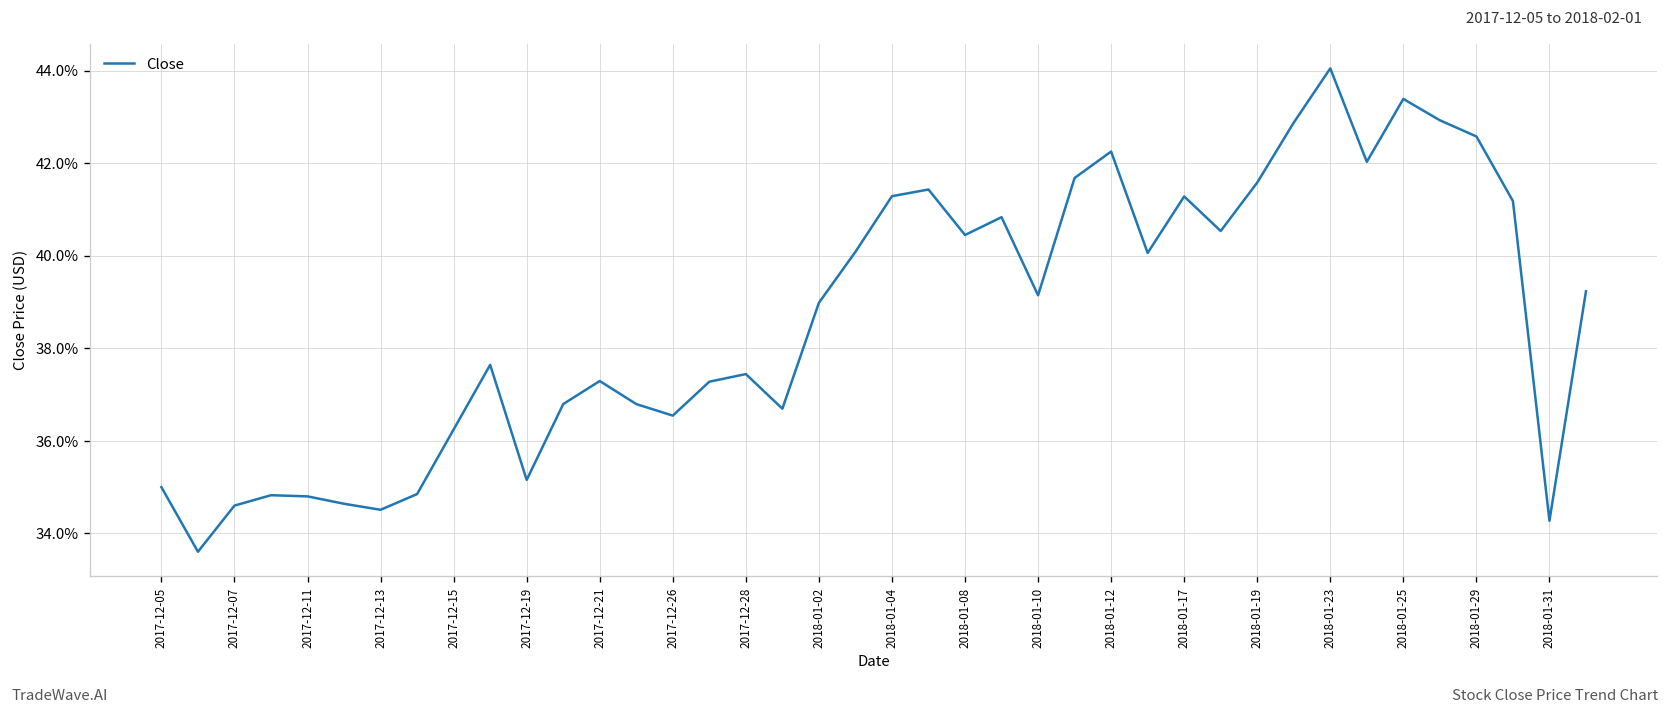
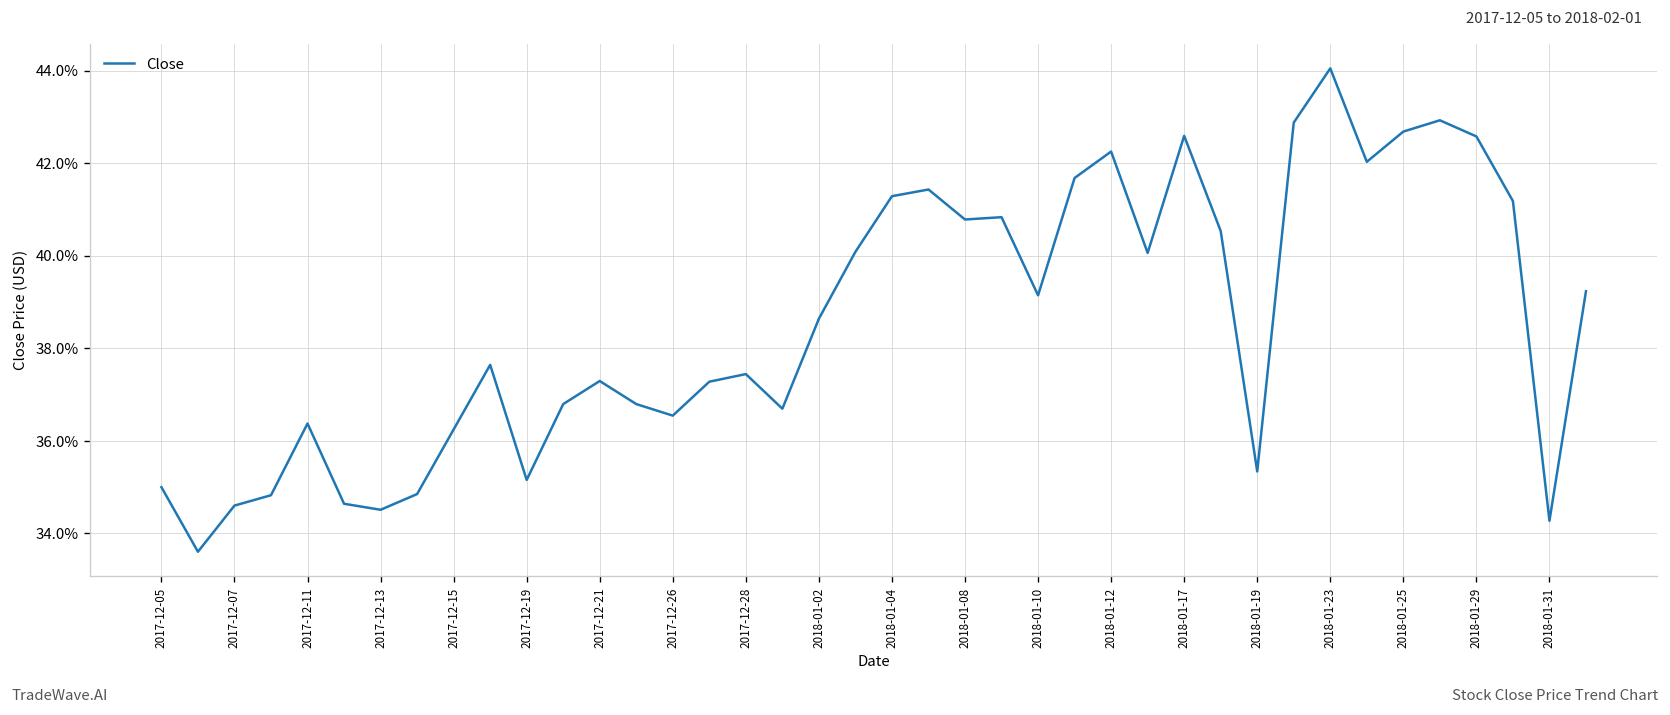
  {
    "2017-12-05": "35.0%",
    "2017-12-07": "34.6%",
-   "2017-12-11": "34.8%",
+   "2017-12-11": "36.4%",
    "2017-12-13": "34.5%",
    "2017-12-15": "36.2%",
    "2017-12-19": "35.2%",
    "2017-12-21": "37.3%",
    "2017-12-26": "36.5%",
    "2017-12-28": "37.4%",
-   "2018-01-02": "39.0%",
+   "2018-01-02": "38.6%",
    "2018-01-04": "41.3%",
-   "2018-01-08": "40.4%",
+   "2018-01-08": "40.8%",
    "2018-01-10": "39.1%",
    "2018-01-12": "42.3%",
-   "2018-01-17": "41.3%",
-   "2018-01-19": "41.6%",
+   "2018-01-17": "42.6%",
+   "2018-01-19": "35.3%",
    "2018-01-23": "44.0%",
-   "2018-01-25": "43.4%",
+   "2018-01-25": "42.7%",
    "2018-01-29": "42.6%",
    "2018-01-31": "34.3%"
  }
